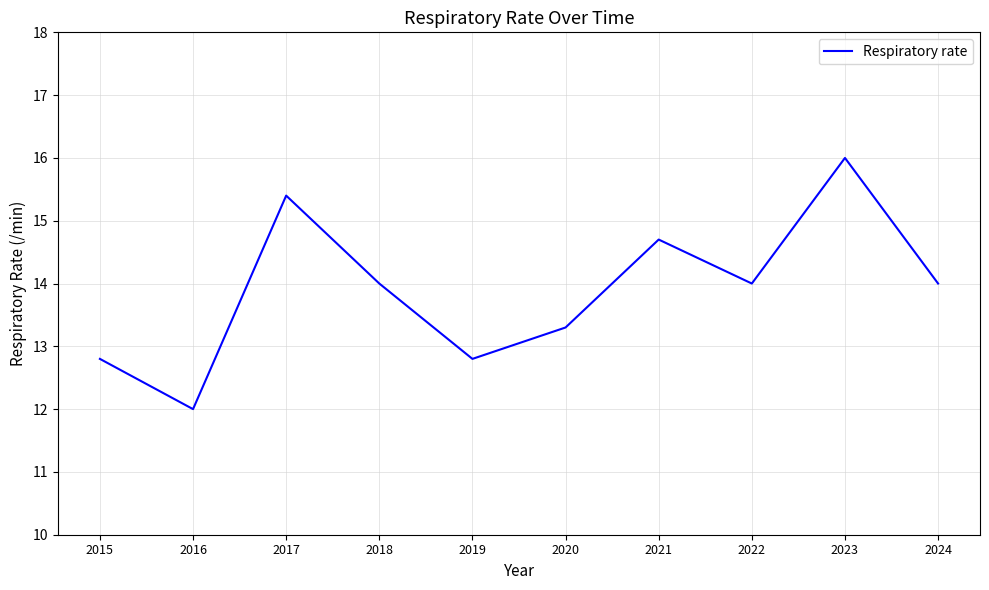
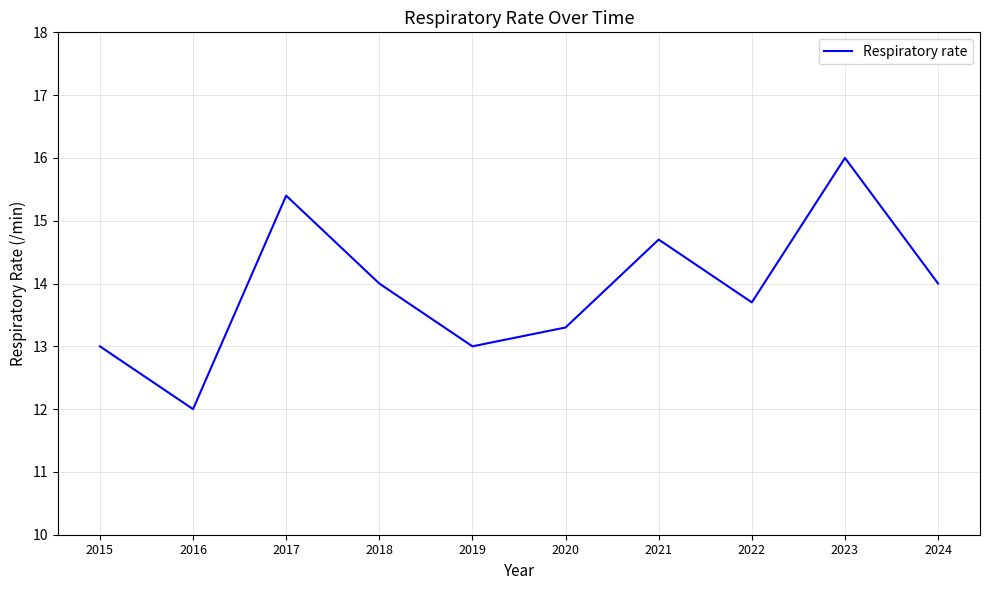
  {
-   "2015": 12.8,
+   "2015": 13.0,
    "2016": 12.0,
    "2017": 15.4,
    "2018": 14.0,
-   "2019": 12.8,
+   "2019": 13.0,
    "2020": 13.3,
    "2021": 14.7,
-   "2022": 14.0,
+   "2022": 13.7,
    "2023": 16.0,
    "2024": 14.0
  }
